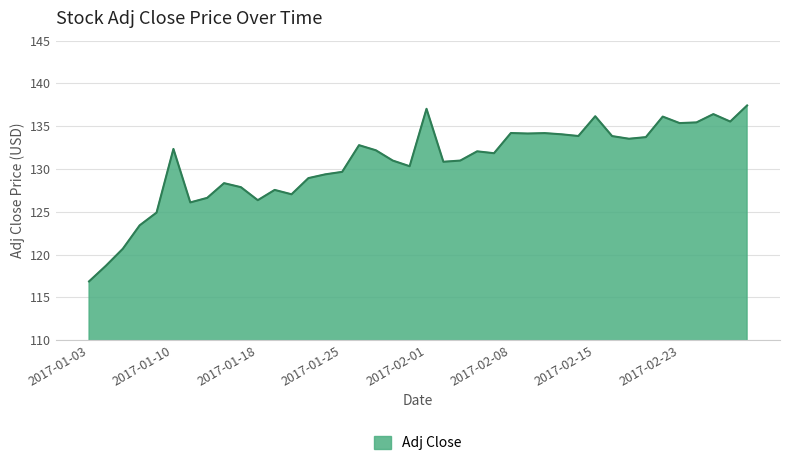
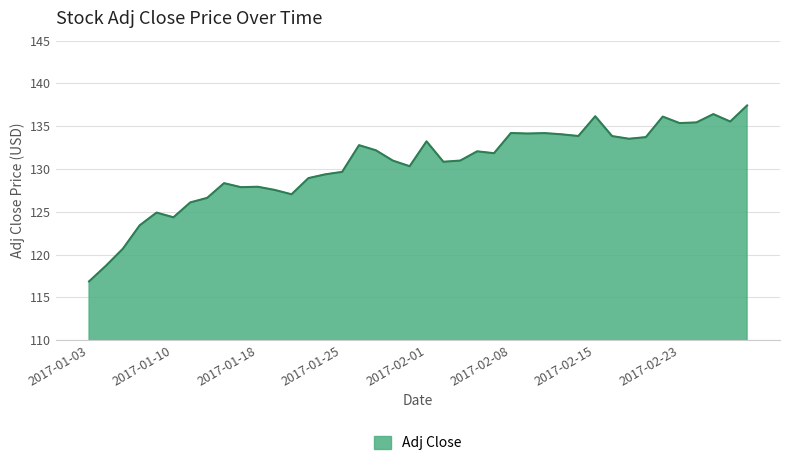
  {
    "2017-01-03": 117,
-   "2017-01-10": 132,
-   "2017-01-18": 126,
+   "2017-01-10": 124,
+   "2017-01-18": 128,
    "2017-01-25": 130,
-   "2017-02-01": 137,
+   "2017-02-01": 133,
    "2017-02-08": 134,
    "2017-02-15": 136,
    "2017-02-23": 135
  }
